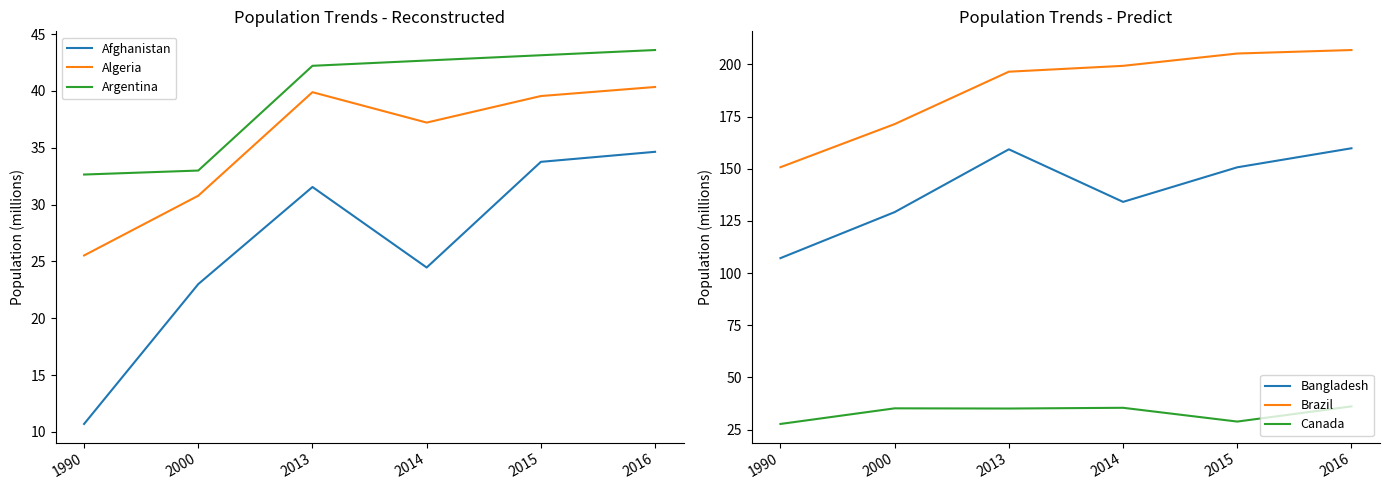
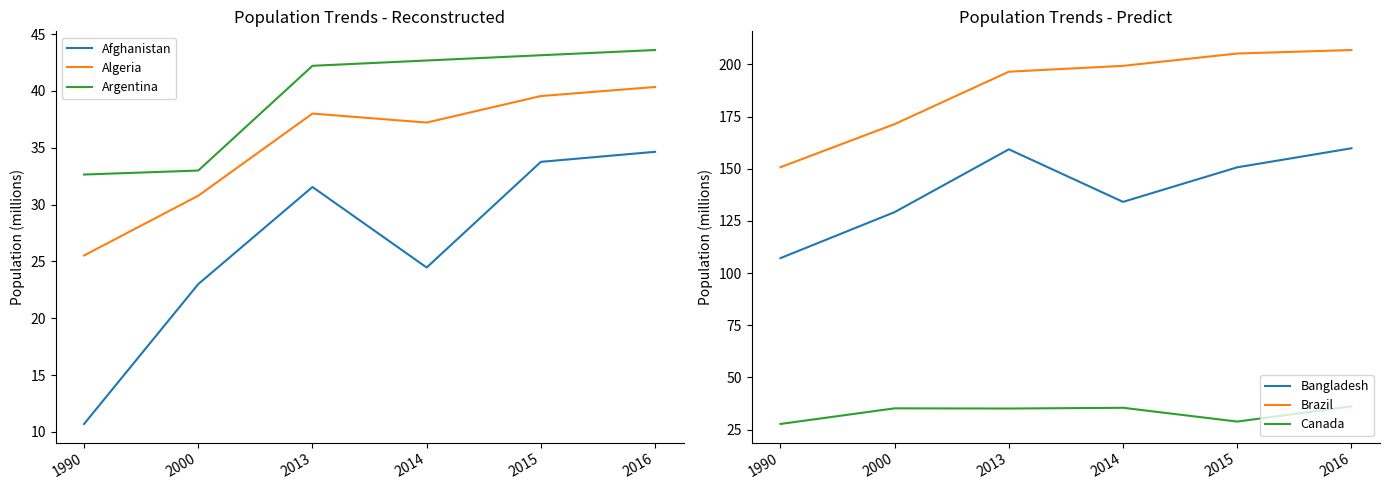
  {
    "Population Trends - Reconstructed": {
      "Afghanistan": {
        "1990": 10.7,
        "2000": 23.0,
        "2013": 31.5,
        "2014": 24.5,
        "2015": 33.8,
        "2016": 34.6
      },
      "Algeria": {
        "1990": 25.5,
        "2000": 30.8,
-       "2013": 39.9,
+       "2013": 38.0,
        "2014": 37.2,
        "2015": 39.5,
        "2016": 40.3
      },
      "Argentina": {
        "1990": 32.6,
        "2000": 33.0,
        "2013": 42.2,
        "2014": 42.7,
        "2015": 43.1,
        "2016": 43.6
      }
    },
    "Population Trends - Predict": {
      "Bangladesh": {
        "1990": 107,
        "2000": 129,
        "2013": 159,
        "2014": 134,
        "2015": 151,
        "2016": 160
      },
      "Brazil": {
        "1990": 151,
        "2000": 171,
        "2013": 196,
        "2014": 199,
        "2015": 205,
        "2016": 207
      },
      "Canada": {
        "1990": 28,
        "2000": 35,
        "2013": 35,
        "2014": 35,
        "2015": 29
      }
    }
  }
